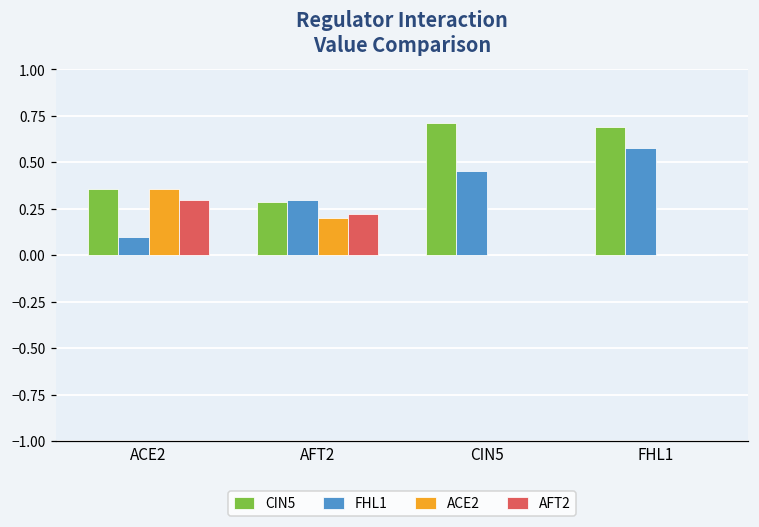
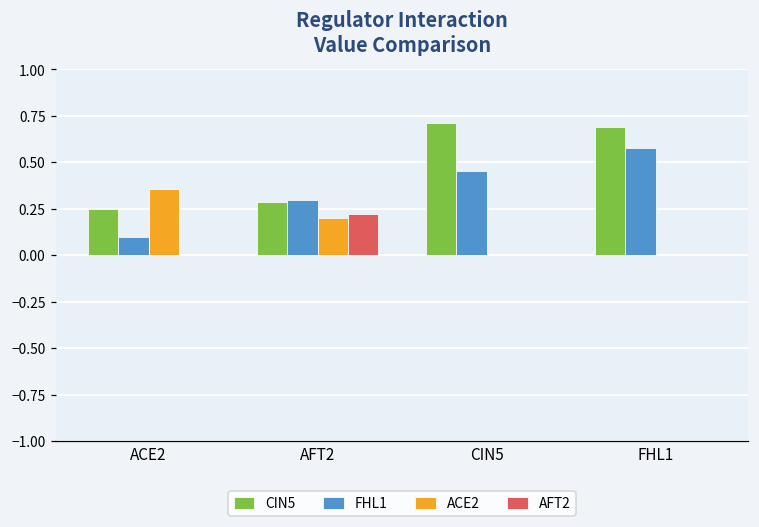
  {
    "CIN5": {
-     "ACE2": 0.36,
+     "ACE2": 0.25,
      "AFT2": 0.29,
      "CIN5": 0.71,
      "FHL1": 0.69
    },
    "FHL1": {
      "ACE2": 0.10,
      "AFT2": 0.30,
      "CIN5": 0.45,
      "FHL1": 0.58
    },
    "ACE2": {
      "ACE2": 0.36,
      "AFT2": 0.20,
      "CIN5": 0.00,
      "FHL1": 0.00
    },
    "AFT2": {
-     "ACE2": 0.3,
+     "ACE2": 0.0,
      "AFT2": 0.22,
      "CIN5": 0.0,
      "FHL1": 0.0
    }
  }
